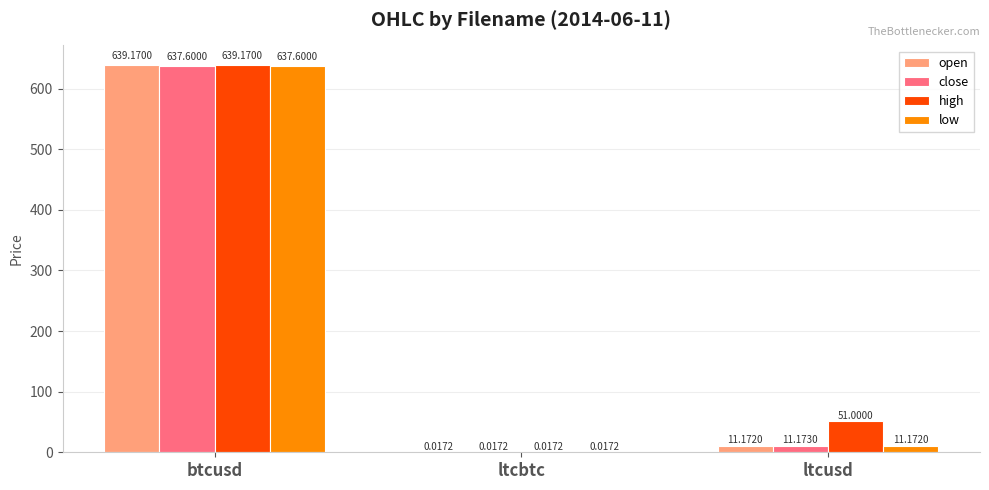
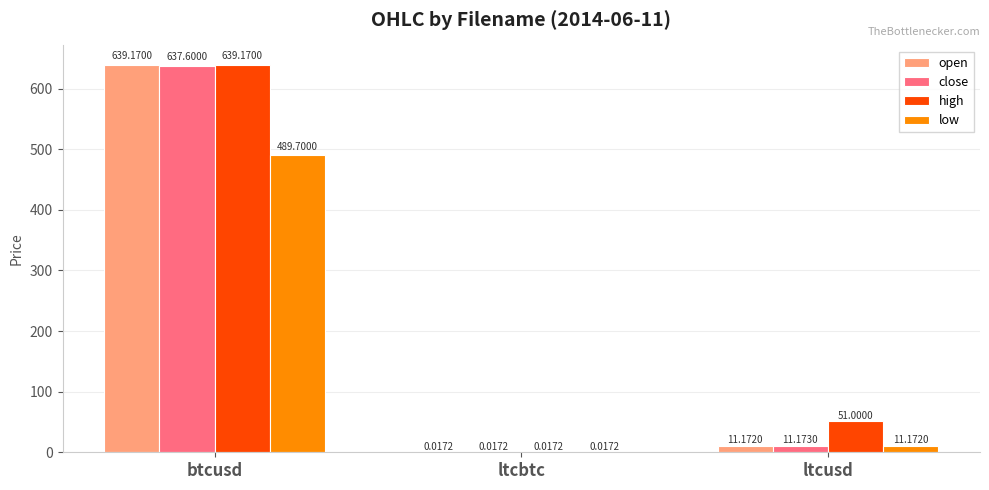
  {
    "high": {
      "btcusd": 639.1700,
      "ltcbtc": 0.0172,
      "ltcusd": 51.0000
    },
    "low": {
-     "btcusd": 637.6000,
+     "btcusd": 489.7000,
      "ltcbtc": 0.0172,
      "ltcusd": 11.1720
    }
  }
